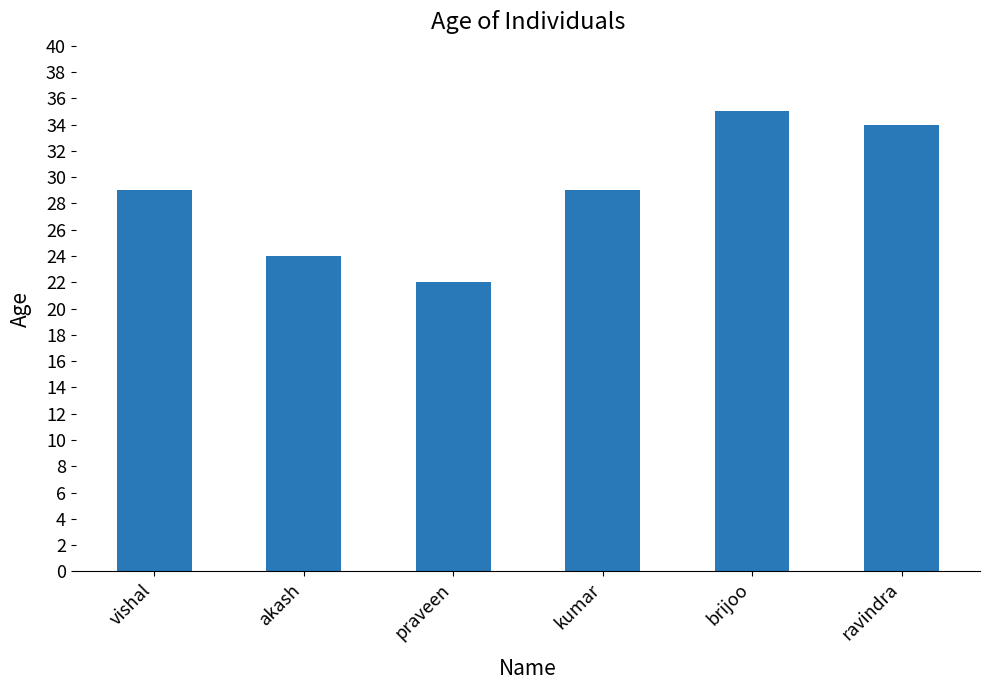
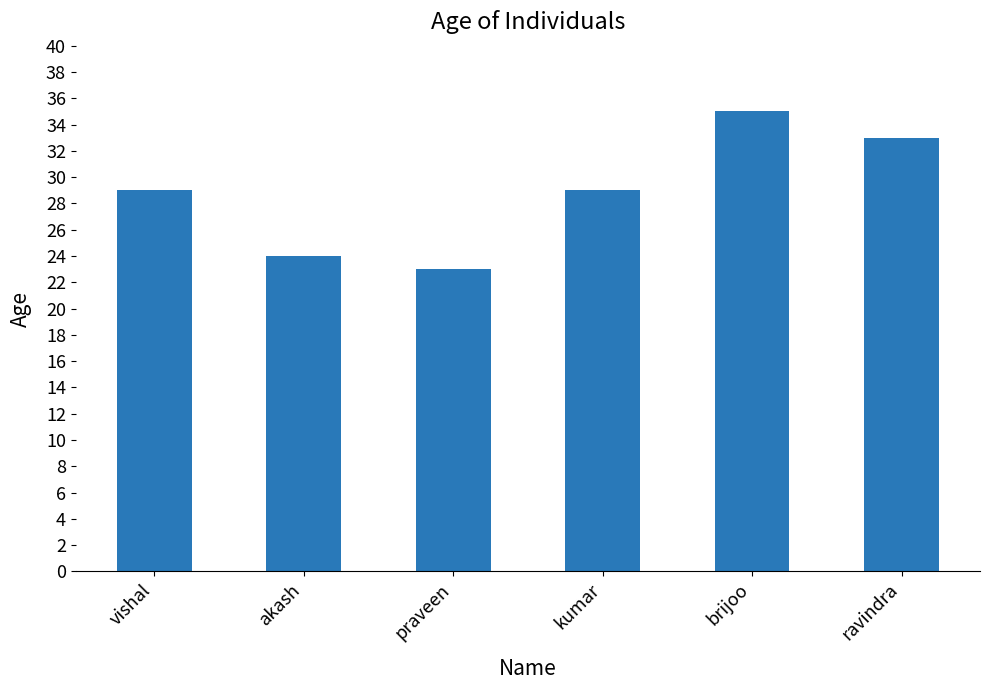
  {
    "vishal": 29,
    "akash": 24,
-   "praveen": 22,
+   "praveen": 23,
    "kumar": 29,
    "brijoo": 35,
-   "ravindra": 34
+   "ravindra": 33
  }
